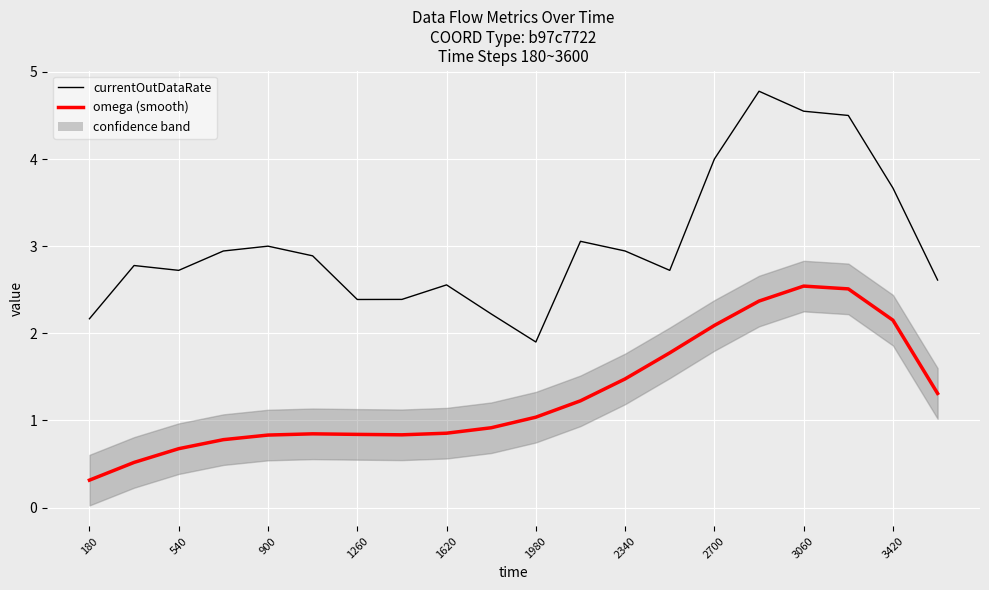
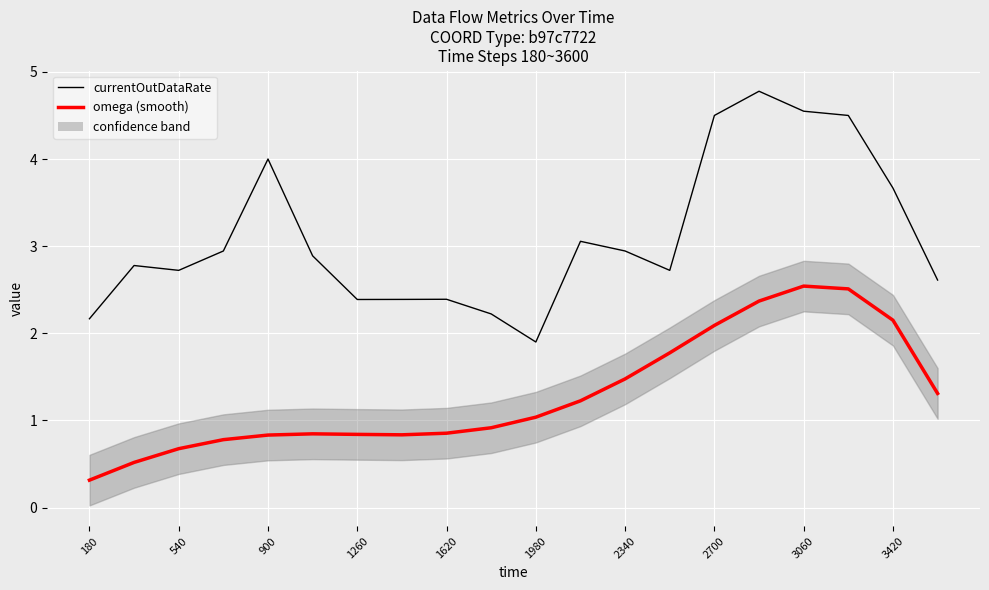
  {
    "currentOutDataRate": {
      "180": 2.2,
      "540": 2.7,
-     "900": 3,
+     "900": 4,
      "1260": 2.4,
-     "1620": 2.6,
+     "1620": 2.4,
      "1980": 1.9,
      "2340": 2.9,
-     "2700": 4.0,
+     "2700": 4.5,
      "3060": 4.5,
      "3420": 3.7
    },
    "omega (smooth)": {
      "180": 0.3,
      "540": 0.7,
      "900": 0.8,
      "1260": 0.8,
      "1620": 0.9,
      "1980": 1.0,
      "2340": 1.5,
      "2700": 2.1,
      "3060": 2.5,
      "3420": 2.2
    }
  }
